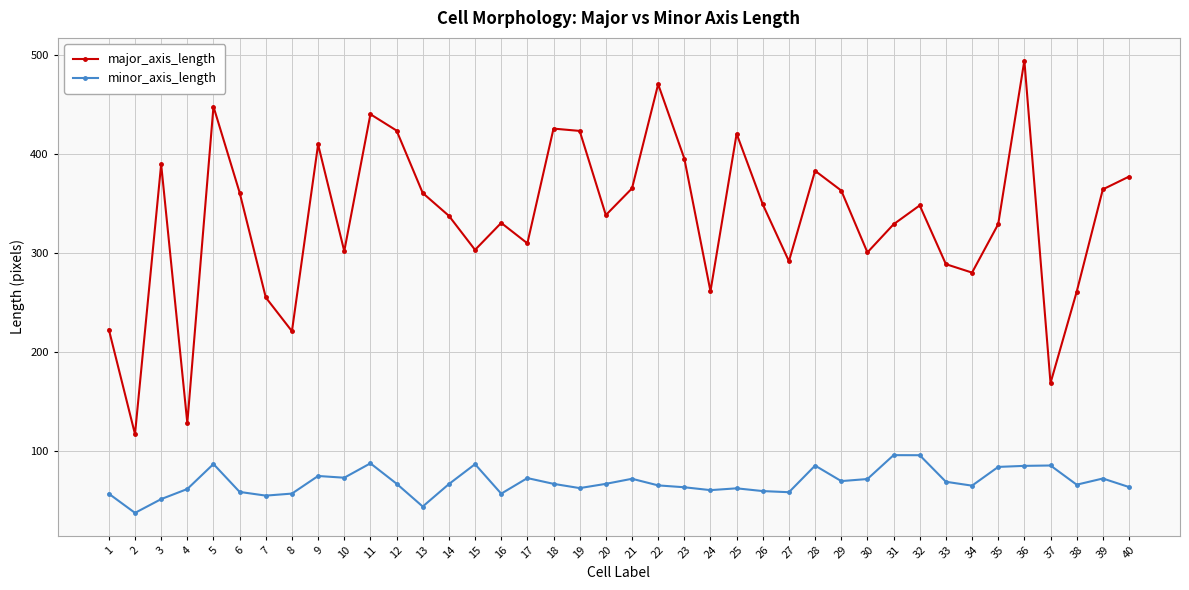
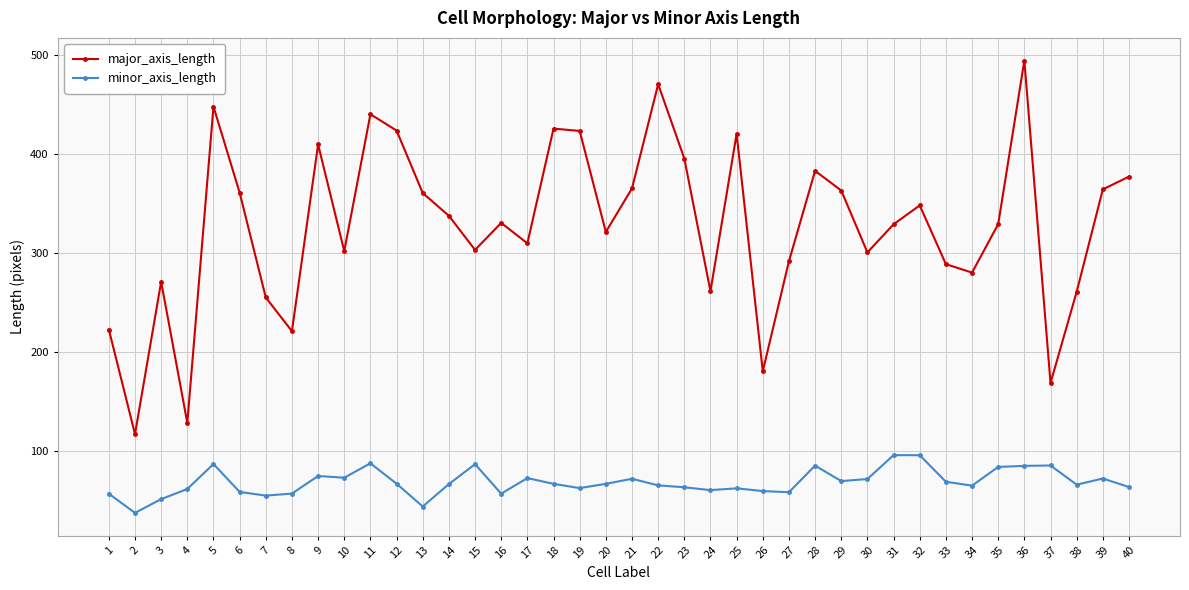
  {
    "major_axis_length": {
      "1": 220,
      "2": 120,
-     "3": 390,
+     "3": 270,
      "4": 130,
      "5": 450,
      "6": 360,
      "7": 250,
      "8": 220,
      "9": 410,
      "10": 300,
      "11": 440,
      "12": 420,
      "13": 360,
      "14": 340,
      "15": 300,
      "16": 330,
      "17": 310,
      "18": 430,
      "19": 420,
-     "20": 340,
+     "20": 320,
      "21": 360,
      "22": 470,
      "23": 400,
      "24": 260,
      "25": 420,
-     "26": 350,
+     "26": 180,
      "27": 290,
      "28": 380,
      "29": 360,
      "30": 300,
      "31": 330,
      "32": 350,
      "33": 290,
      "34": 280,
      "35": 330,
      "36": 490,
      "37": 170,
      "38": 260,
      "39": 360,
      "40": 380
    },
    "minor_axis_length": {
      "1": 60,
      "2": 40,
      "3": 50,
      "4": 60,
      "5": 90,
      "6": 60,
      "7": 50,
      "8": 60,
      "9": 70,
      "10": 70,
      "11": 90,
      "12": 70,
      "13": 40,
      "14": 70,
      "15": 90,
      "16": 60,
      "17": 70,
      "18": 70,
      "19": 60,
      "20": 70,
      "21": 70,
      "22": 60,
      "23": 60,
      "24": 60,
      "25": 60,
      "26": 60,
      "27": 60,
      "28": 80,
      "29": 70,
      "30": 70,
      "31": 100,
      "32": 100,
      "33": 70,
      "34": 60,
      "35": 80,
      "36": 80,
      "37": 80,
      "38": 70,
      "39": 70,
      "40": 60
    }
  }
